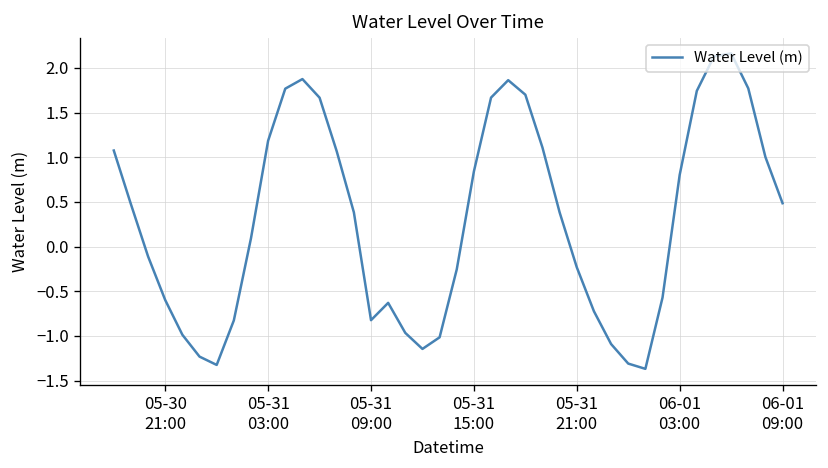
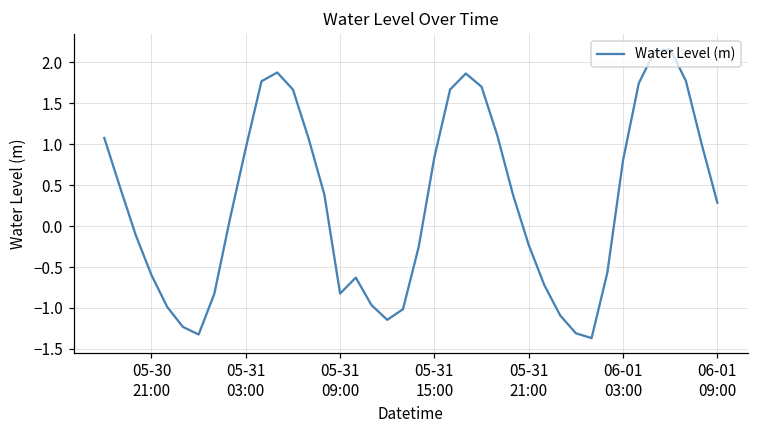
  {
    "05-30 21:00": -0.6,
-   "05-31 03:00": 1.2,
+   "05-31 03:00": 1.0,
    "05-31 09:00": -0.8,
    "05-31 15:00": 0.8,
    "05-31 21:00": -0.2,
    "06-01 03:00": 0.8,
-   "06-01 09:00": 0.5
+   "06-01 09:00": 0.3
  }
